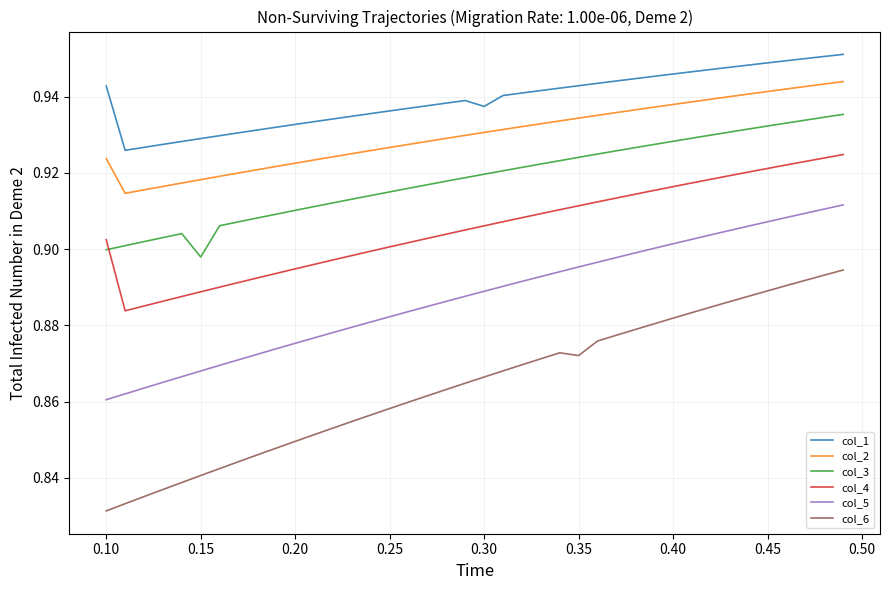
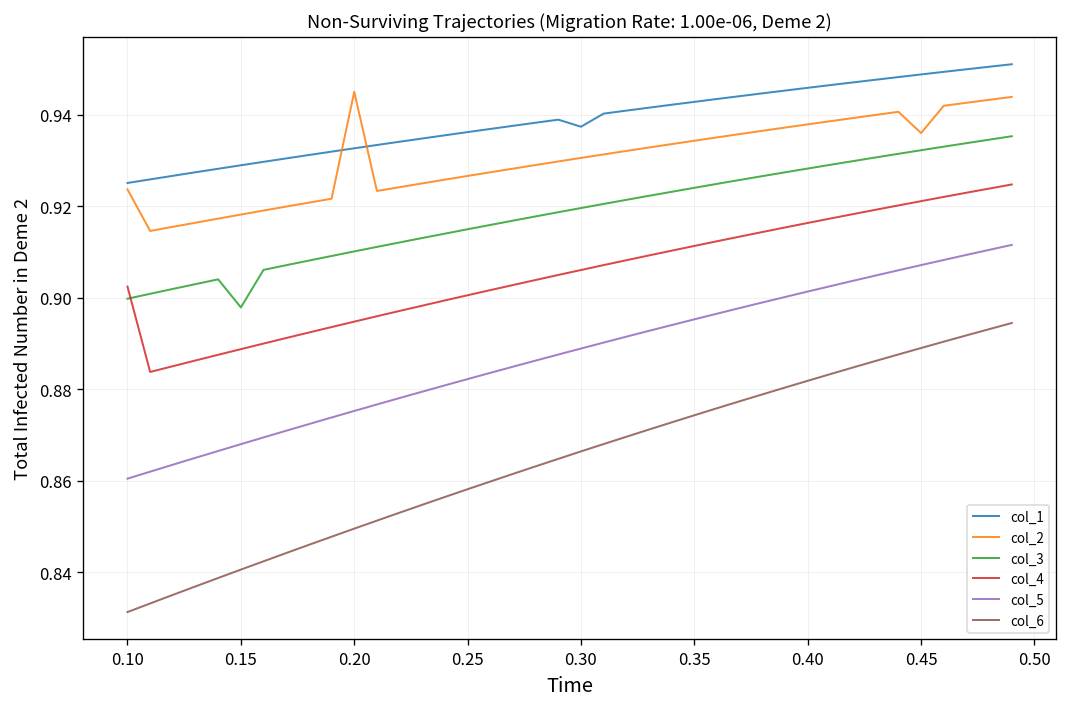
  {
    "col_1": {
-     "0.10": 0.943,
+     "0.10": 0.925,
      "0.15": 0.929,
      "0.20": 0.933,
      "0.25": 0.936,
      "0.30": 0.937,
      "0.35": 0.943,
      "0.40": 0.946,
      "0.45": 0.949
    },
    "col_2": {
      "0.10": 0.924,
      "0.15": 0.918,
-     "0.20": 0.923,
+     "0.20": 0.945,
      "0.25": 0.927,
      "0.30": 0.931,
      "0.35": 0.934,
      "0.40": 0.938,
-     "0.45": 0.941
+     "0.45": 0.936
    },
    "col_3": {
      "0.10": 0.900,
      "0.15": 0.898,
      "0.20": 0.910,
      "0.25": 0.915,
      "0.30": 0.920,
      "0.35": 0.924,
      "0.40": 0.928,
      "0.45": 0.932
    },
    "col_4": {
      "0.10": 0.902,
      "0.15": 0.889,
      "0.20": 0.895,
      "0.25": 0.901,
      "0.30": 0.906,
      "0.35": 0.911,
      "0.40": 0.916,
      "0.45": 0.921
    },
    "col_5": {
      "0.10": 0.860,
      "0.15": 0.868,
      "0.20": 0.875,
      "0.25": 0.882,
      "0.30": 0.889,
      "0.35": 0.895,
      "0.40": 0.901,
      "0.45": 0.907
    },
    "col_6": {
      "0.10": 0.831,
      "0.15": 0.841,
      "0.20": 0.850,
      "0.25": 0.858,
      "0.30": 0.866,
-     "0.35": 0.872,
+     "0.35": 0.874,
      "0.40": 0.882,
      "0.45": 0.889
    }
  }
